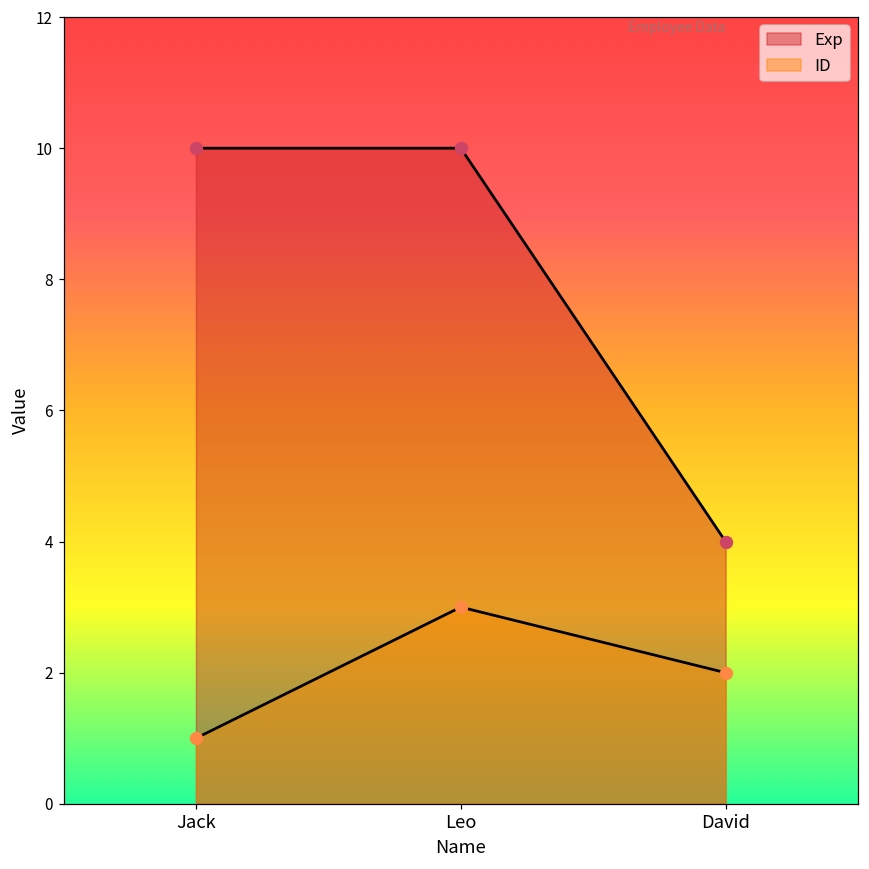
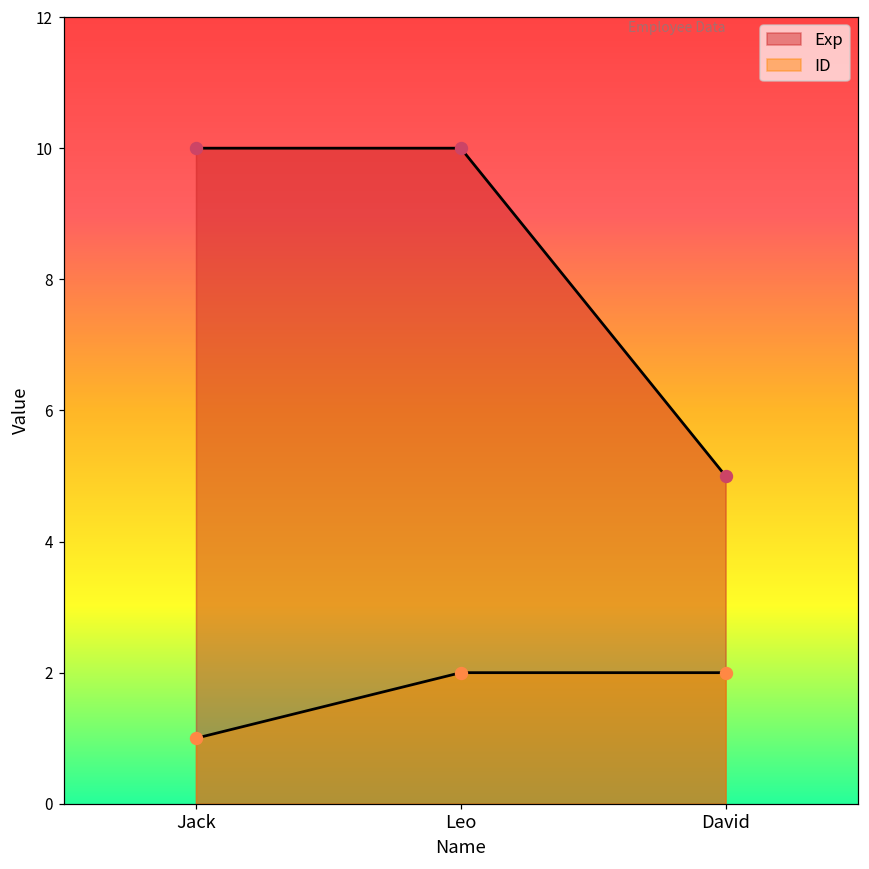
  {
    "Exp": {
      "Jack": 10,
      "Leo": 10,
-     "David": 4
+     "David": 5
    },
    "ID": {
      "Jack": 1,
-     "Leo": 3,
+     "Leo": 2,
      "David": 2
    }
  }
